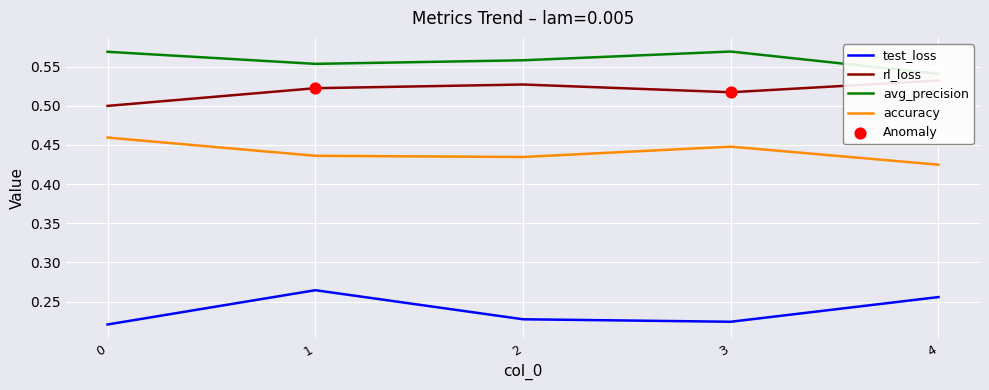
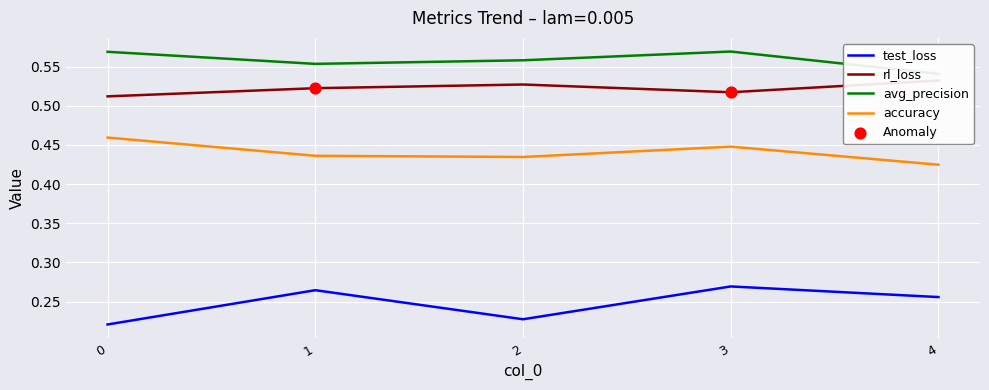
  {
    "test_loss": {
      "0": 0.22,
      "1": 0.26,
      "2": 0.23,
-     "3": 0.22,
+     "3": 0.27,
      "4": 0.26
    },
    "rl_loss": {
-     "0": 0.50,
+     "0": 0.51,
      "2": 0.53
    },
    "avg_precision": {
      "0": 0.57,
      "1": 0.55,
      "2": 0.56,
      "3": 0.57
    },
    "accuracy": {
      "0": 0.46,
      "1": 0.44,
      "2": 0.43,
      "3": 0.45,
      "4": 0.42
    }
  }
